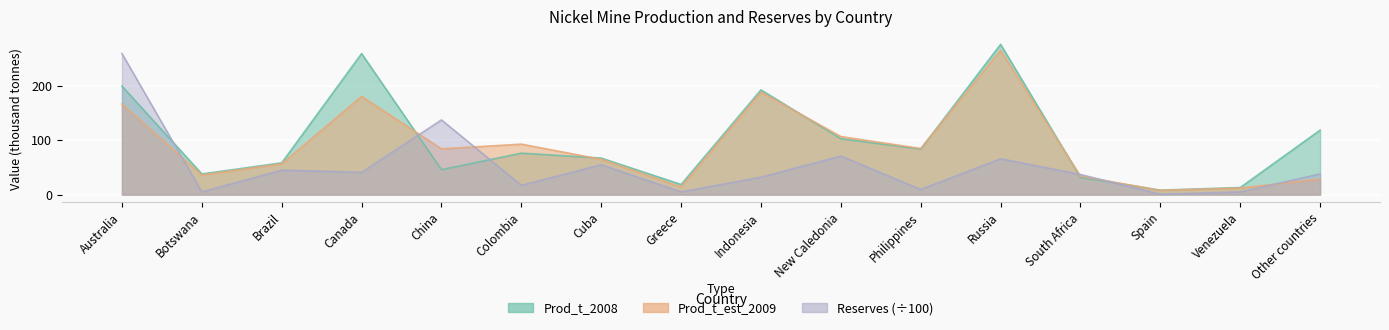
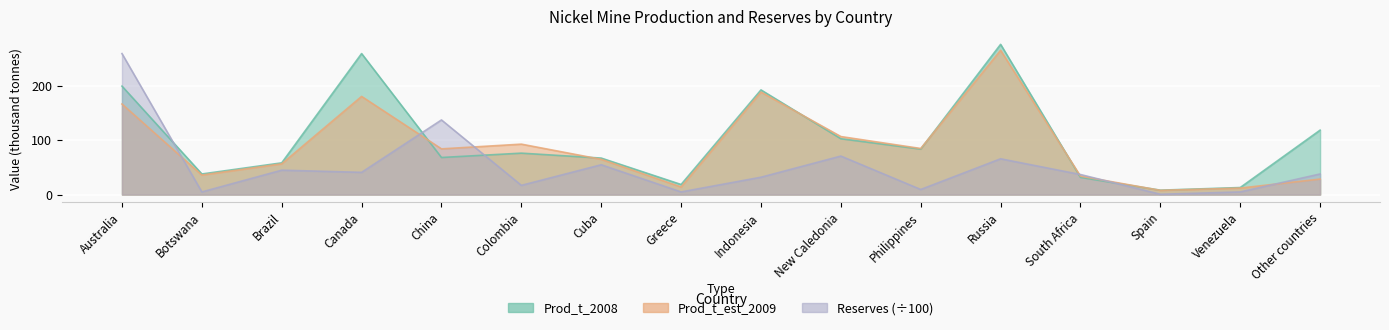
  {
    "Prod_t_2008": {
      "Australia": 200,
      "Canada": 260,
-     "China": 50,
+     "China": 70,
      "Colombia": 80,
      "Russia": 280,
      "Other countries": 120
    },
    "Prod_t_est_2009": {
      "Australia": 170,
      "Canada": 180,
      "China": 80,
      "Colombia": 90,
      "Russia": 270,
      "Other countries": 30
    },
    "Reserves (÷100)": {
      "Australia": 260,
      "Botswana": 0,
      "Brazil": 50,
      "Canada": 40,
      "China": 140,
      "Colombia": 20,
      "Cuba": 60,
      "Greece": 0,
      "Indonesia": 30,
      "New Caledonia": 70,
      "Philippines": 10,
      "Russia": 70,
      "Spain": 0,
      "Venezuela": 0,
      "Other countries": 40
    }
  }
